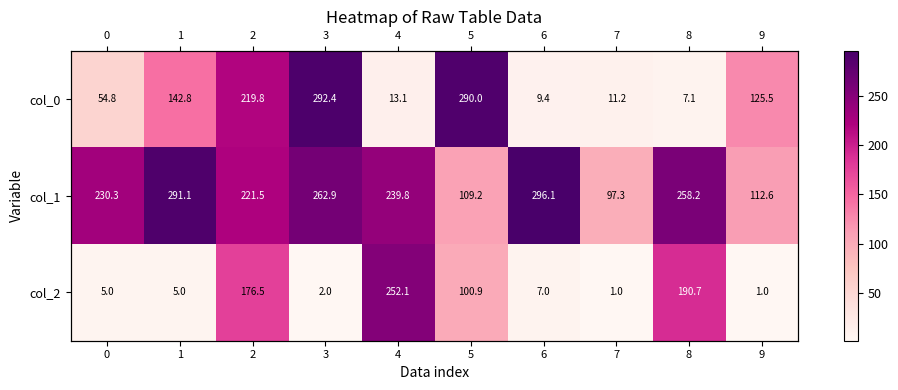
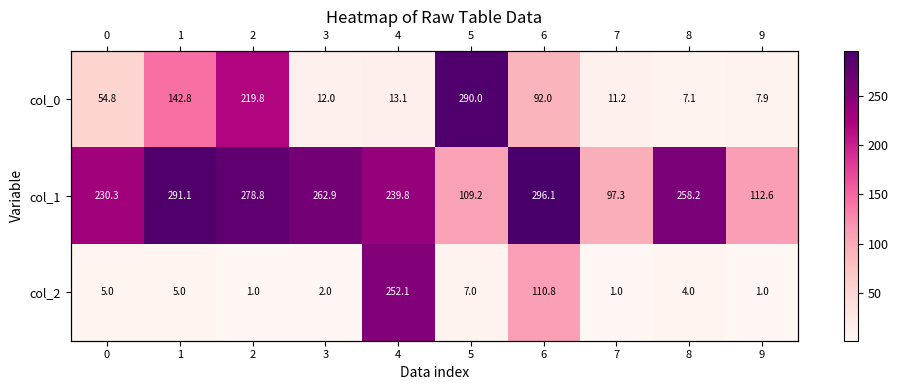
  {
    "col_0": {
      "0": 54.8,
      "1": 142.8,
      "2": 219.8,
-     "3": 292.4,
+     "3": 12.0,
      "4": 13.1,
      "5": 290.0,
-     "6": 9.4,
+     "6": 92.0,
      "7": 11.2,
      "8": 7.1,
-     "9": 125.5
+     "9": 7.9
    },
    "col_1": {
      "0": 230.3,
      "1": 291.1,
-     "2": 221.5,
+     "2": 278.8,
      "3": 262.9,
      "4": 239.8,
      "5": 109.2,
      "6": 296.1,
      "7": 97.3,
      "8": 258.2,
      "9": 112.6
    },
    "col_2": {
      "0": 5.0,
      "1": 5.0,
-     "2": 176.5,
+     "2": 1.0,
      "3": 2.0,
      "4": 252.1,
-     "5": 100.9,
-     "6": 7.0,
+     "5": 7.0,
+     "6": 110.8,
      "7": 1.0,
-     "8": 190.7,
+     "8": 4.0,
      "9": 1.0
    }
  }
